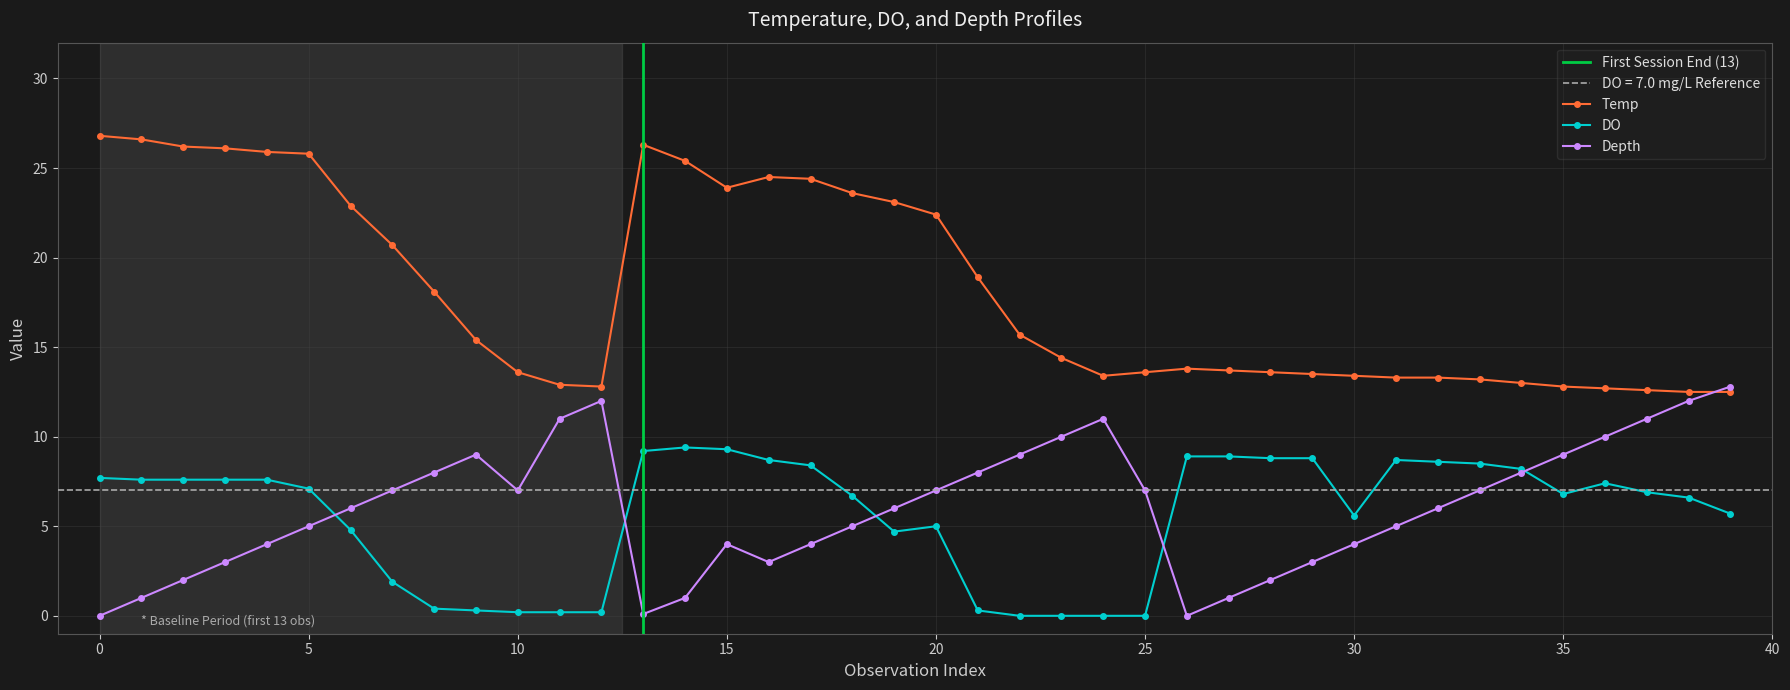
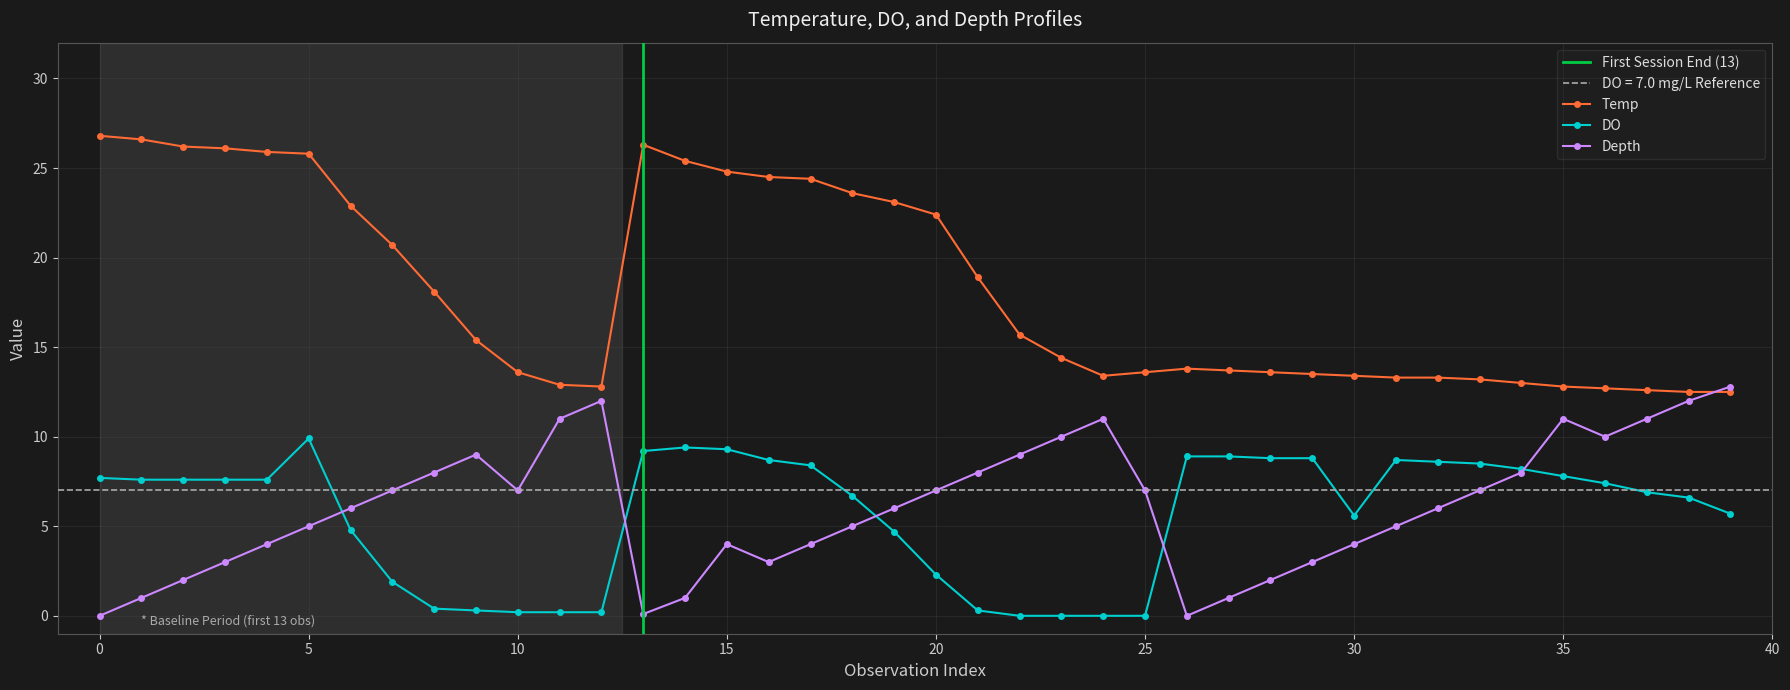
  {
    "Temp": {
      "0": 26.8,
      "5": 25.8,
      "10": 13.6,
-     "15": 23.9,
+     "15": 24.8,
      "20": 22.4,
      "25": 13.6,
      "30": 13.4,
      "35": 12.8
    },
    "DO": {
      "0": 7.7,
-     "5": 7.1,
+     "5": 9.9,
      "10": 0.2,
      "15": 9.3,
-     "20": 5.0,
+     "20": 2.3,
      "25": 0.0,
      "30": 5.6,
-     "35": 6.8
+     "35": 7.8
    },
    "Depth": {
      "0": 0,
      "5": 5,
      "10": 7,
      "15": 4,
      "20": 7,
      "25": 7,
      "30": 4,
-     "35": 9
+     "35": 11
    }
  }
